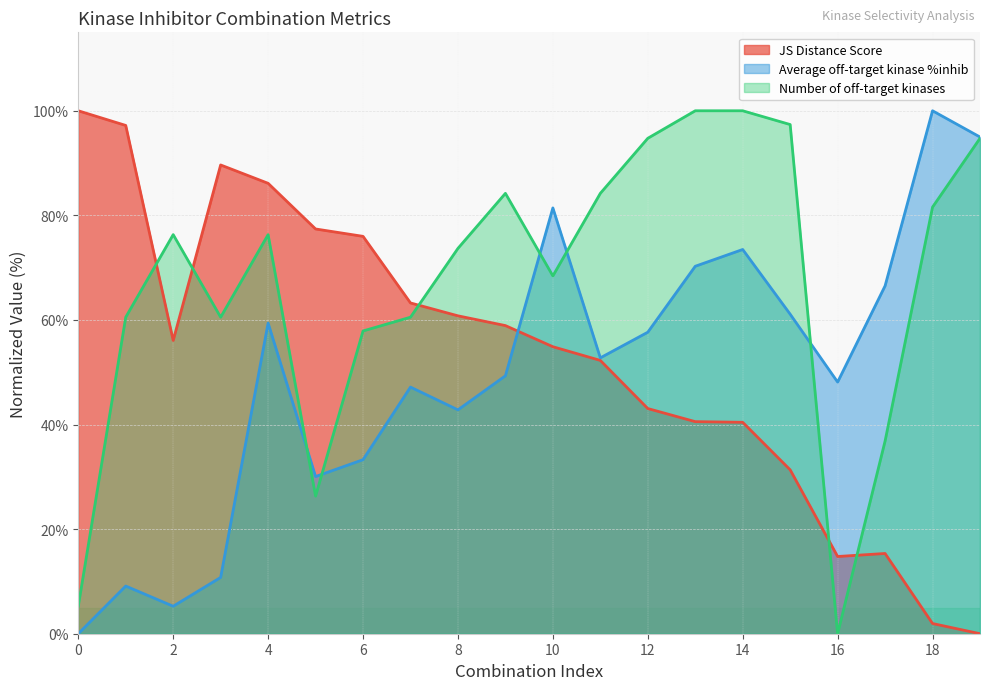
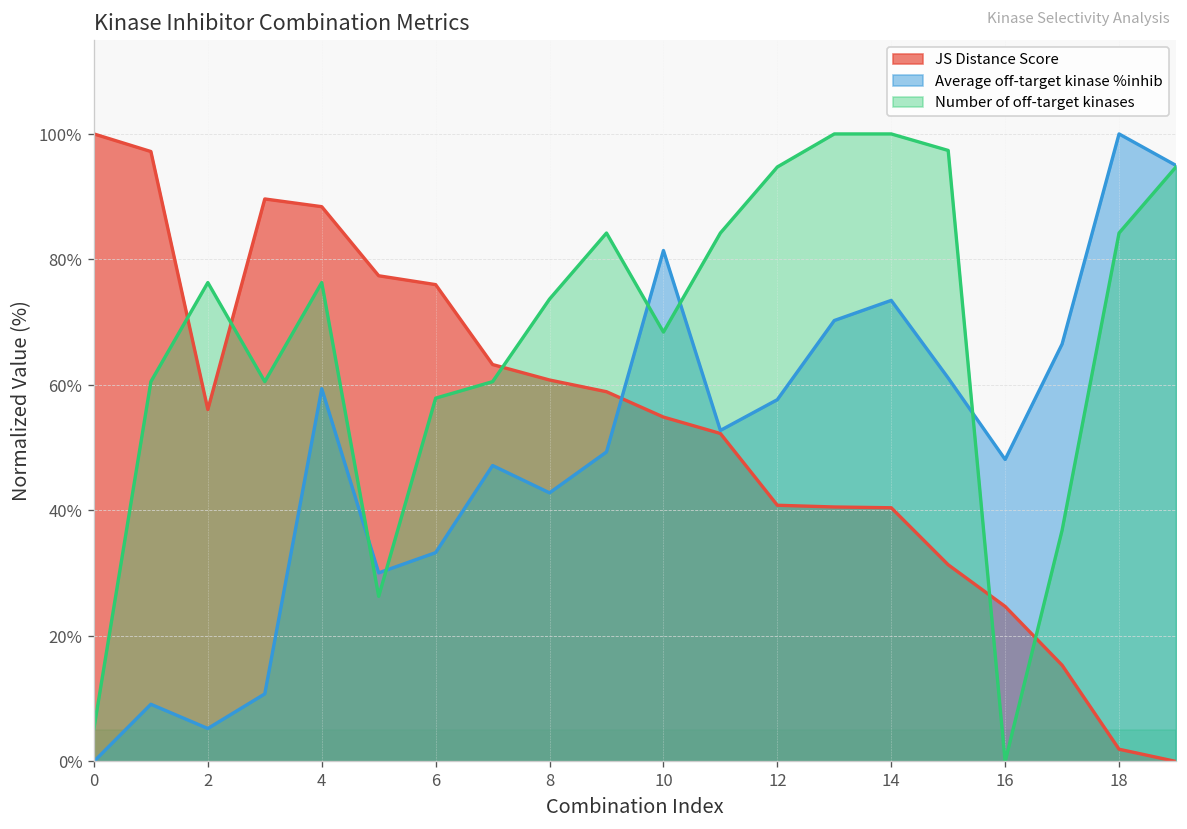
  {
    "JS Distance Score": {
      "0": "100%",
      "2": "56%",
-     "4": "86%",
+     "4": "88%",
      "6": "76%",
      "8": "61%",
      "10": "55%",
-     "12": "43%",
+     "12": "41%",
      "14": "40%",
-     "16": "15%",
+     "16": "25%",
      "18": "2%"
    },
    "Average off-target kinase %inhib": {
      "0": "0%",
      "2": "5%",
      "4": "59%",
      "6": "33%",
      "8": "43%",
      "10": "81%",
      "12": "58%",
      "14": "73%",
      "16": "48%",
      "18": "100%"
    },
    "Number of off-target kinases": {
      "0": "5%",
      "2": "76%",
      "4": "76%",
      "6": "58%",
      "8": "74%",
      "10": "68%",
      "12": "95%",
      "14": "100%",
      "16": "0%",
-     "18": "82%"
+     "18": "84%"
    }
  }
